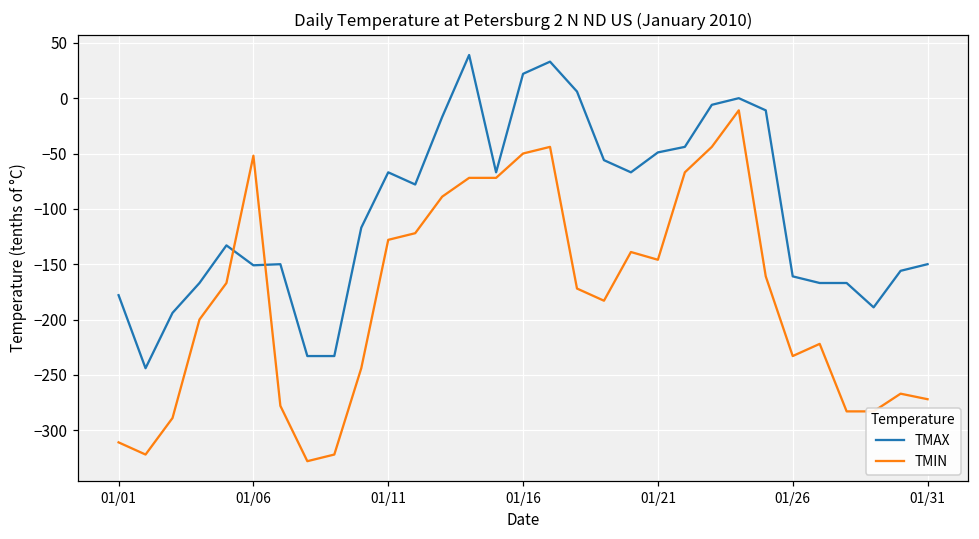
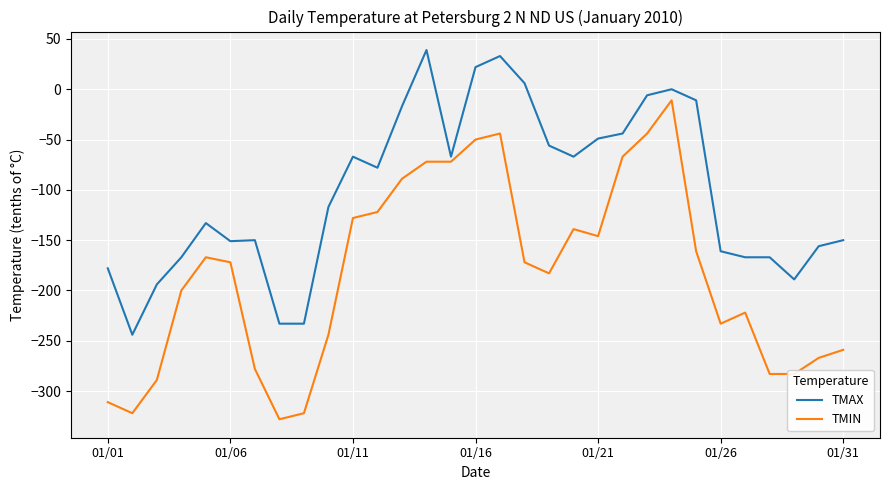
  {
    "TMAX": {
      "01/01": -178,
      "01/06": -151,
      "01/11": -67,
      "01/16": 22,
      "01/21": -49,
      "01/26": -161,
      "01/31": -150
    },
    "TMIN": {
      "01/01": -311,
-     "01/06": -52,
+     "01/06": -172,
      "01/11": -128,
      "01/16": -50,
      "01/21": -146,
      "01/26": -233,
-     "01/31": -272
+     "01/31": -259
    }
  }
